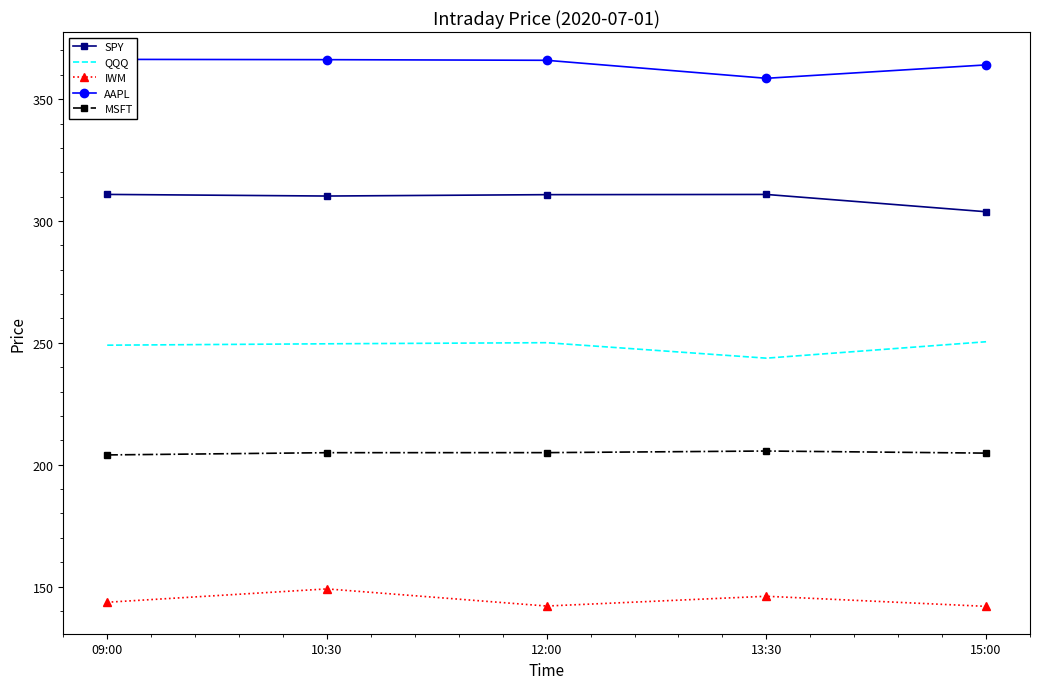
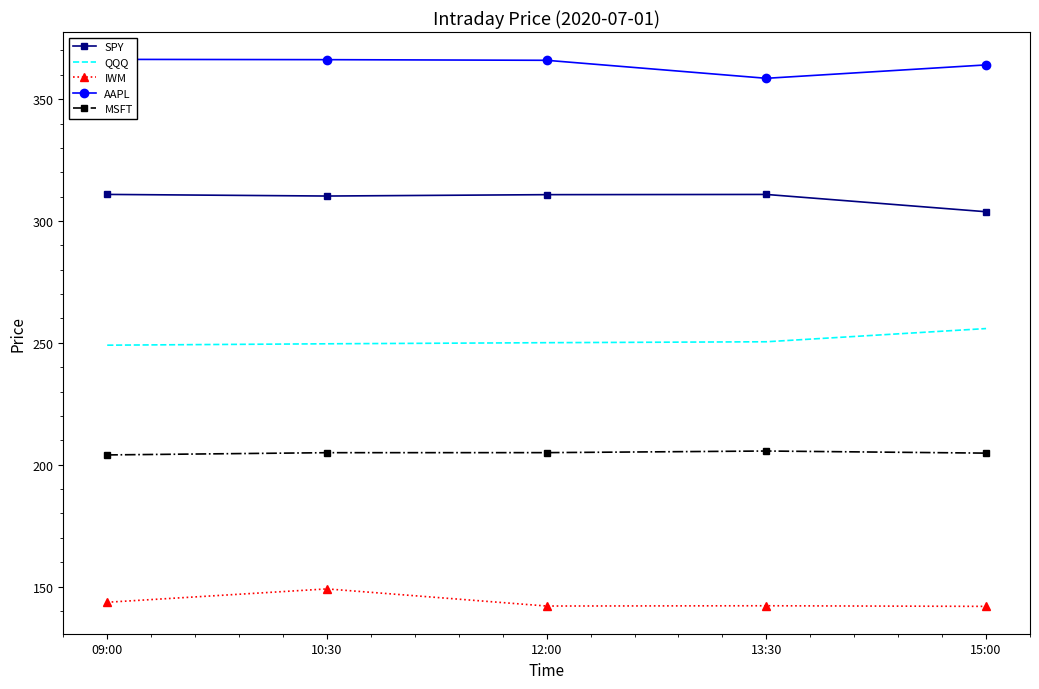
  {
    "SPY": {
      "09:00": 311,
      "10:30": 310,
      "12:00": 311,
      "13:30": 311,
      "15:00": 304
    },
    "QQQ": {
      "09:00": 249,
      "10:30": 250,
      "12:00": 250,
-     "13:30": 244,
-     "15:00": 250
+     "13:30": 250,
+     "15:00": 256
    },
    "IWM": {
      "09:00": 144,
      "10:30": 149,
      "12:00": 142,
-     "13:30": 146,
+     "13:30": 142,
      "15:00": 142
    },
    "AAPL": {
      "10:30": 366,
      "12:00": 366,
      "13:30": 359,
      "15:00": 364
    },
    "MSFT": {
      "09:00": 204,
      "10:30": 205,
      "12:00": 205,
      "13:30": 206,
      "15:00": 205
    }
  }
